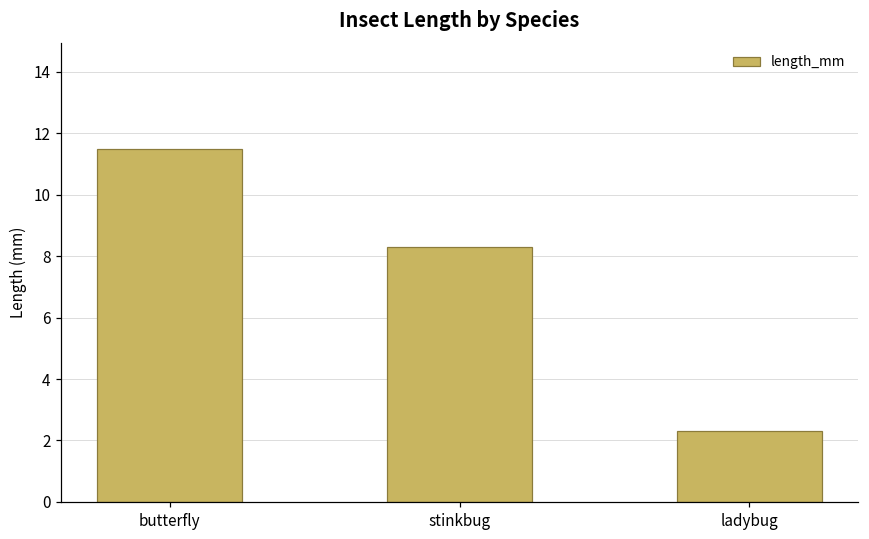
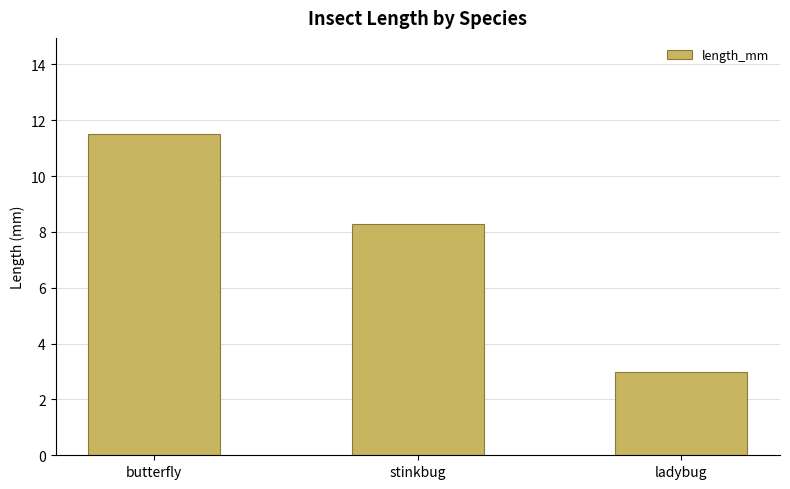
  {
    "butterfly": 11.5,
    "stinkbug": 8.3,
-   "ladybug": 2.3
+   "ladybug": 3.0
  }
